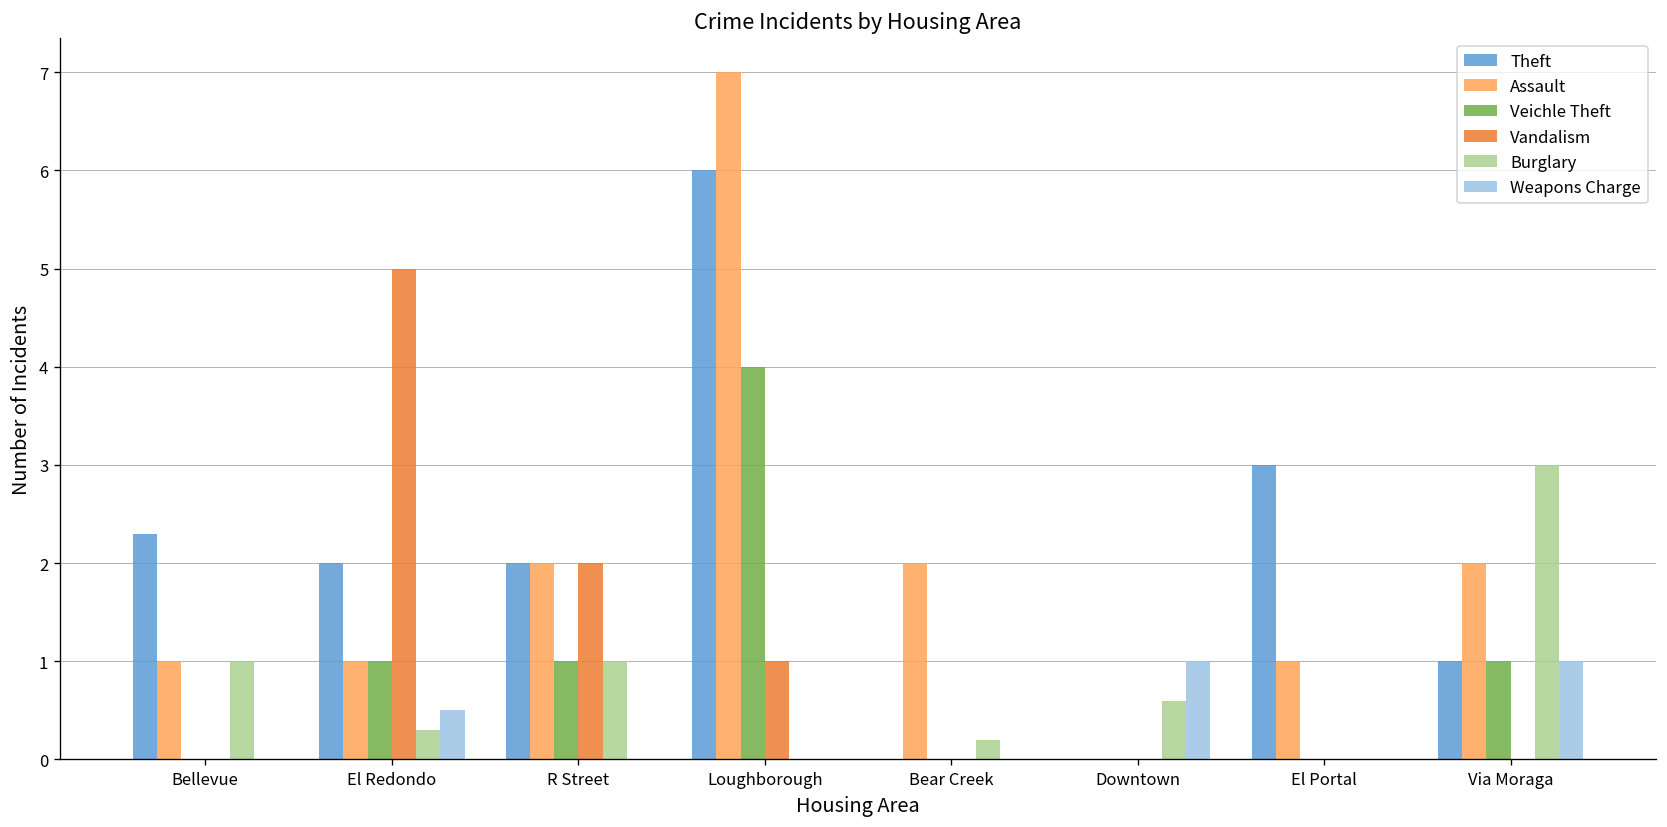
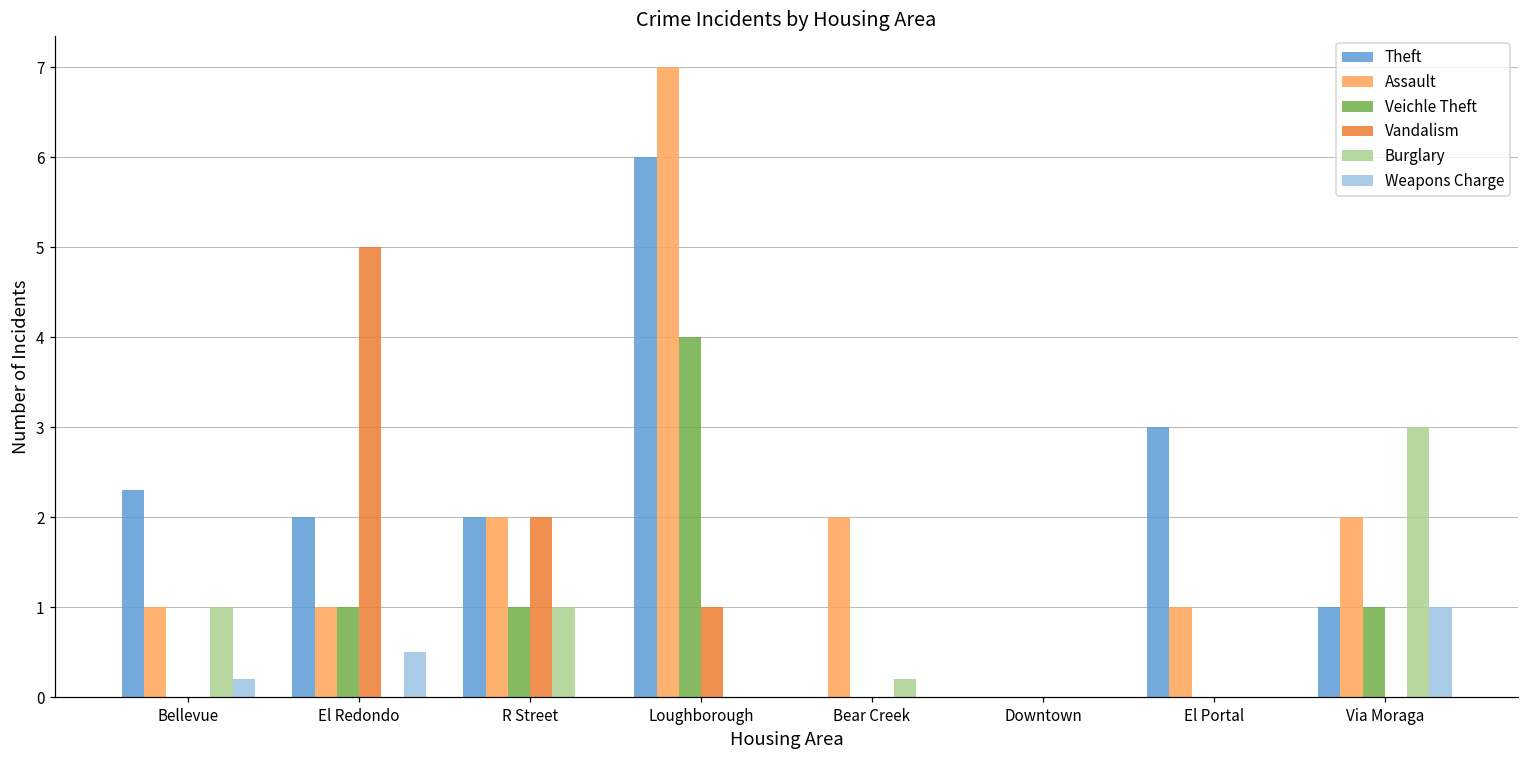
  {
    "Theft": {
      "Bellevue": 2.3,
      "El Redondo": 2.0,
      "R Street": 2.0,
      "Loughborough": 6.0,
      "Bear Creek": 0.0,
      "Downtown": 0.0,
      "El Portal": 3.0,
      "Via Moraga": 1.0
    },
    "Veichle Theft": {
      "Bellevue": 0.0,
      "El Redondo": 1.0,
      "R Street": 1.0,
      "Loughborough": 4.0,
      "Bear Creek": 0.0,
      "Downtown": 0.0,
      "El Portal": 0.0,
      "Via Moraga": 1.0
    },
    "Burglary": {
      "Bellevue": 1.0,
-     "El Redondo": 0.3,
+     "El Redondo": 0.0,
      "R Street": 1.0,
      "Loughborough": 0.0,
      "Bear Creek": 0.2,
-     "Downtown": 0.6,
+     "Downtown": 0.0,
      "El Portal": 0.0,
      "Via Moraga": 3.0
    },
    "Weapons Charge": {
-     "Bellevue": 0.0,
+     "Bellevue": 0.2,
      "El Redondo": 0.5,
      "R Street": 0.0,
      "Loughborough": 0.0,
      "Bear Creek": 0.0,
-     "Downtown": 1,
+     "Downtown": 0,
      "El Portal": 0.0,
      "Via Moraga": 1.0
    }
  }
